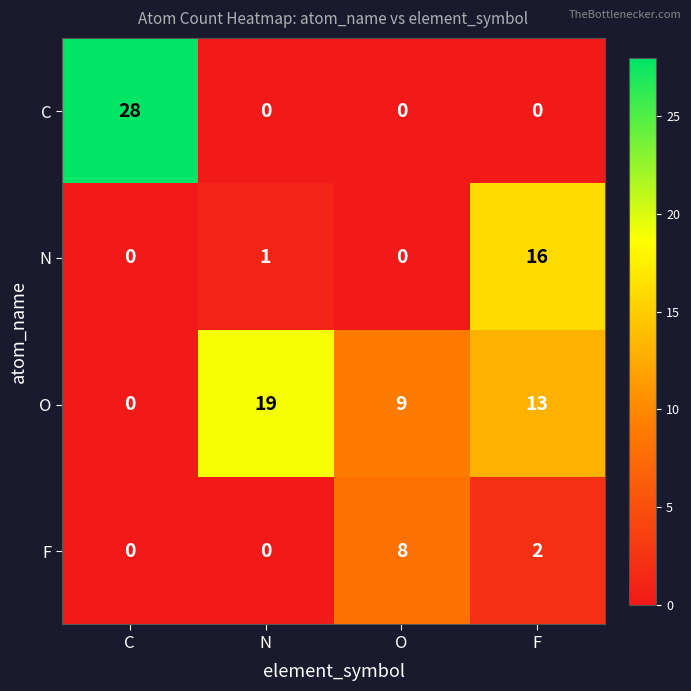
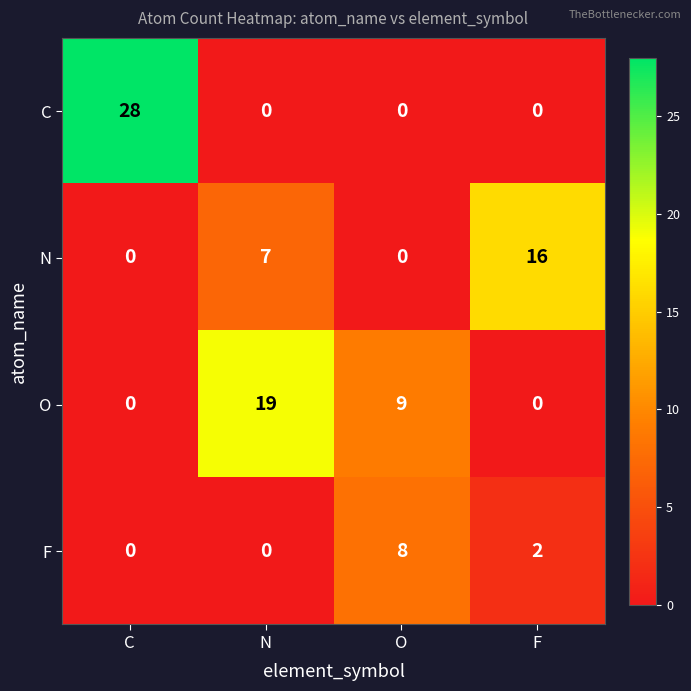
  {
    "C": {
      "C": 28,
      "N": 0,
      "O": 0,
      "F": 0
    },
    "N": {
      "C": 0,
-     "N": 1,
+     "N": 7,
      "O": 0,
      "F": 16
    },
    "O": {
      "C": 0,
      "N": 19,
      "O": 9,
-     "F": 13
+     "F": 0
    },
    "F": {
      "C": 0,
      "N": 0,
      "O": 8,
      "F": 2
    }
  }
